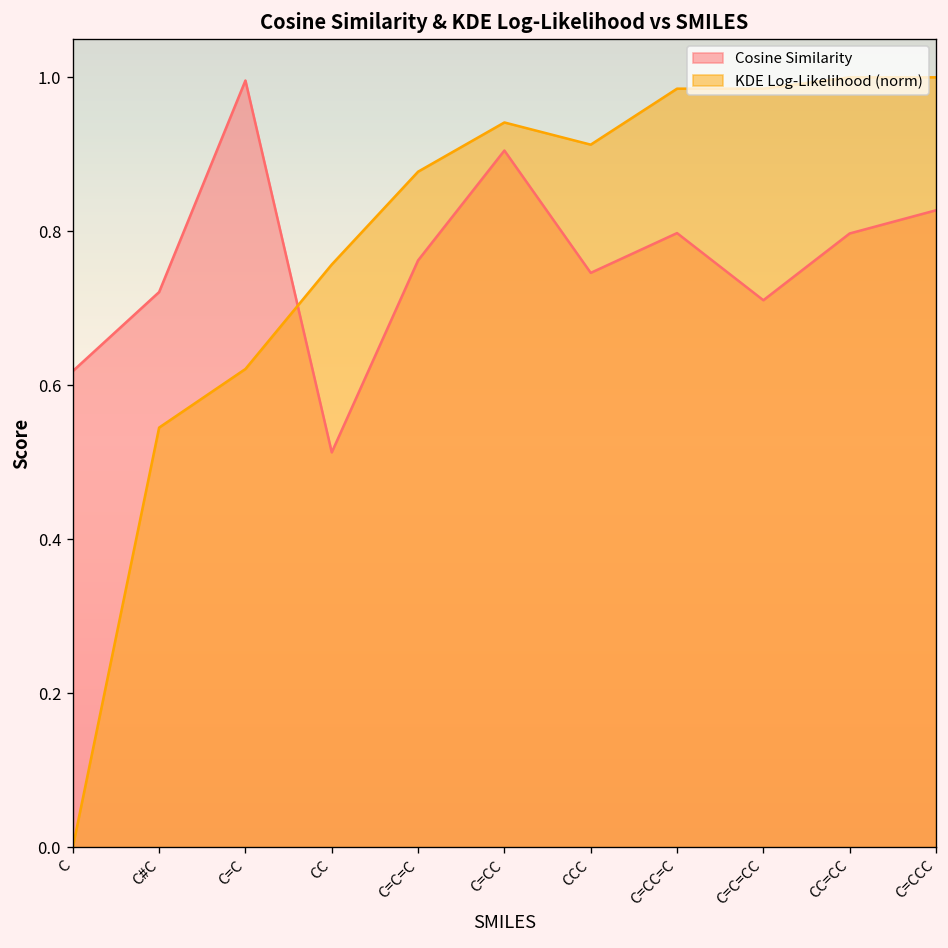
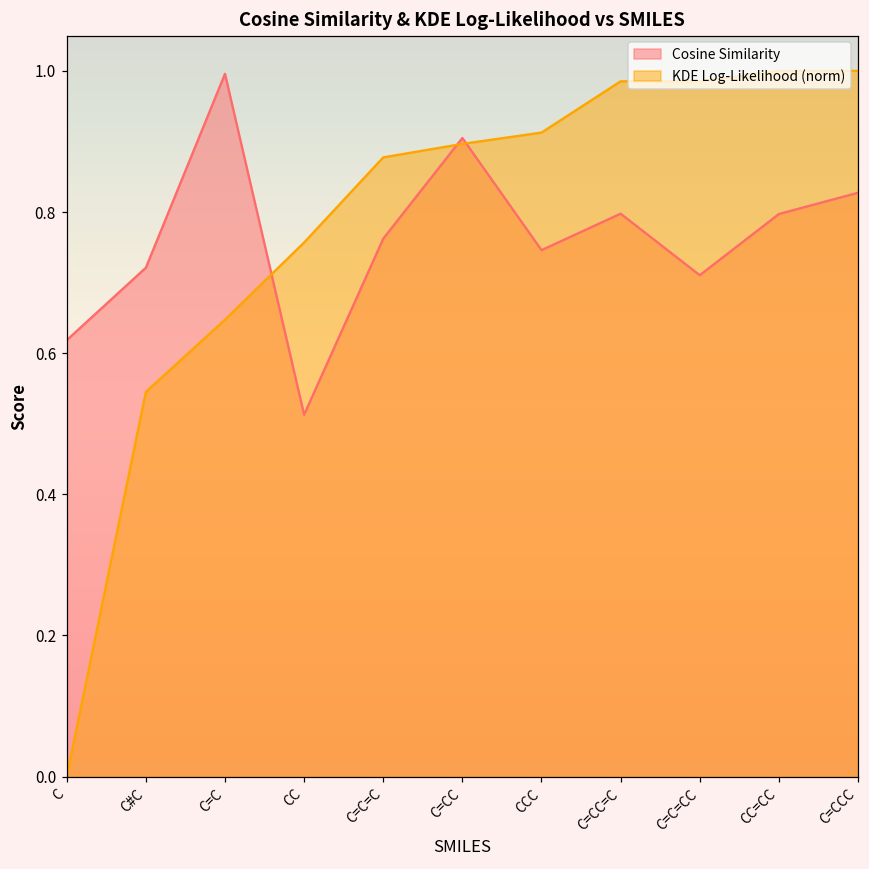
  {
    "Cosine Similarity": {
      "C": 0.62,
      "C#C": 0.72,
      "C=C": 1.00,
      "CC": 0.51,
      "C=C=C": 0.76,
      "C=CC": 0.90,
      "CCC": 0.75,
      "C=CC=C": 0.80,
      "C=C=CC": 0.71,
      "CC=CC": 0.80,
      "C=CCC": 0.83
    },
    "KDE Log-Likelihood (norm)": {
      "C": 0.00,
      "C#C": 0.55,
-     "C=C": 0.62,
+     "C=C": 0.65,
      "CC": 0.76,
      "C=C=C": 0.88,
-     "C=CC": 0.94,
+     "C=CC": 0.90,
      "CCC": 0.91,
      "C=CC=C": 0.99,
      "C=CCC": 1.00
    }
  }
